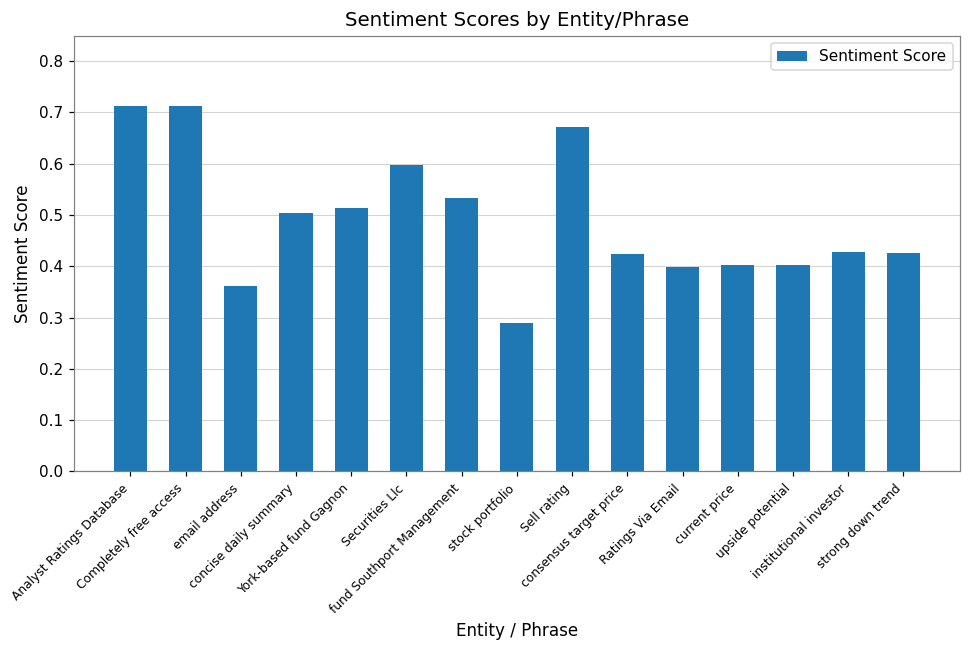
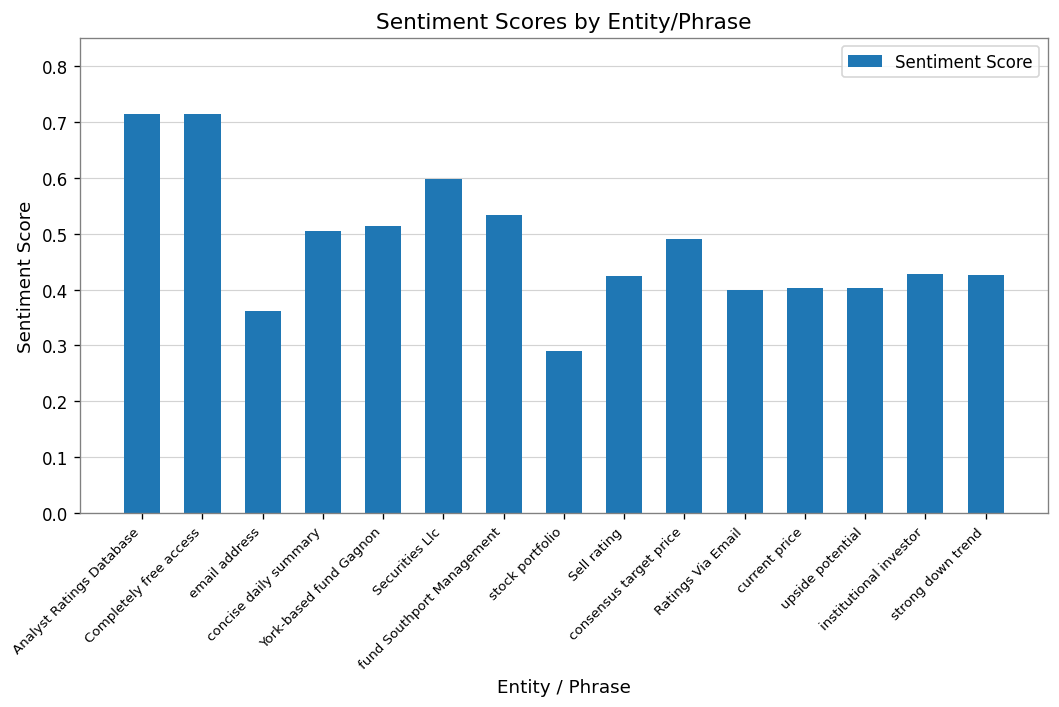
  {
    "Analyst Ratings Database": 0.71,
    "Completely free access": 0.71,
    "email address": 0.36,
    "concise daily summary": 0.50,
    "York-based fund Gagnon": 0.51,
    "Securities Llc": 0.60,
    "fund Southport Management": 0.53,
    "stock portfolio": 0.29,
-   "Sell rating": 0.67,
-   "consensus target price": 0.42,
+   "Sell rating": 0.42,
+   "consensus target price": 0.49,
    "Ratings Via Email": 0.40,
    "current price": 0.40,
    "upside potential": 0.40,
    "institutional investor": 0.43,
    "strong down trend": 0.43
  }
